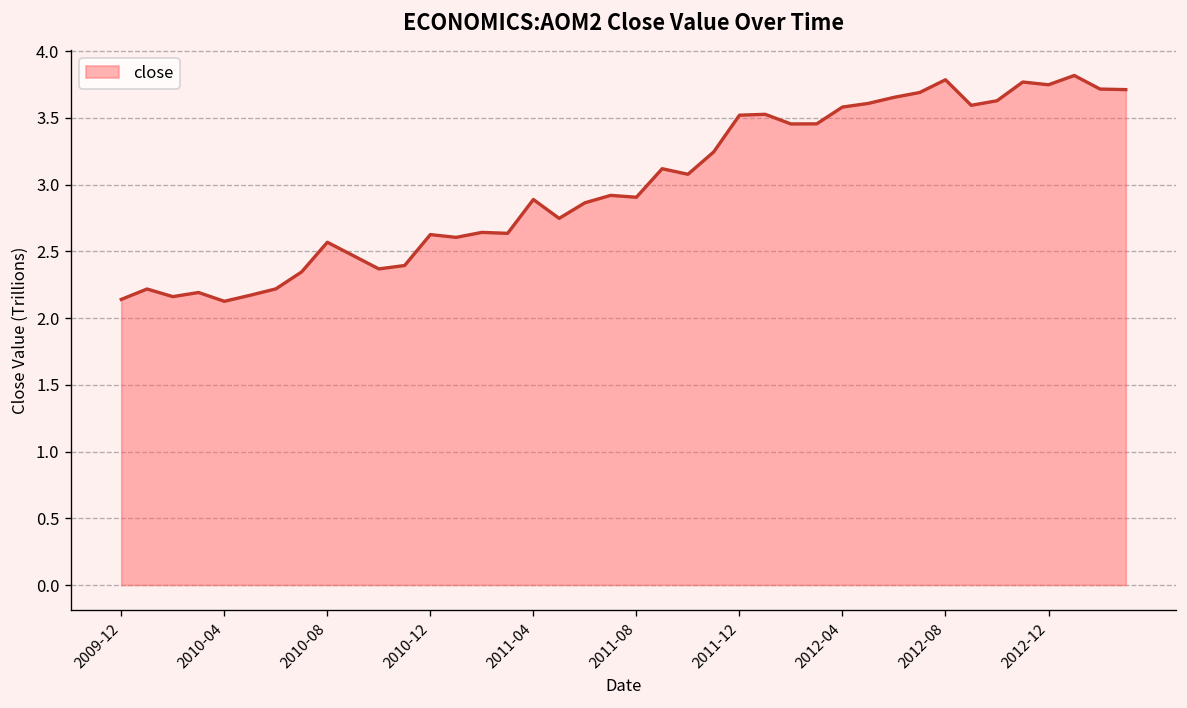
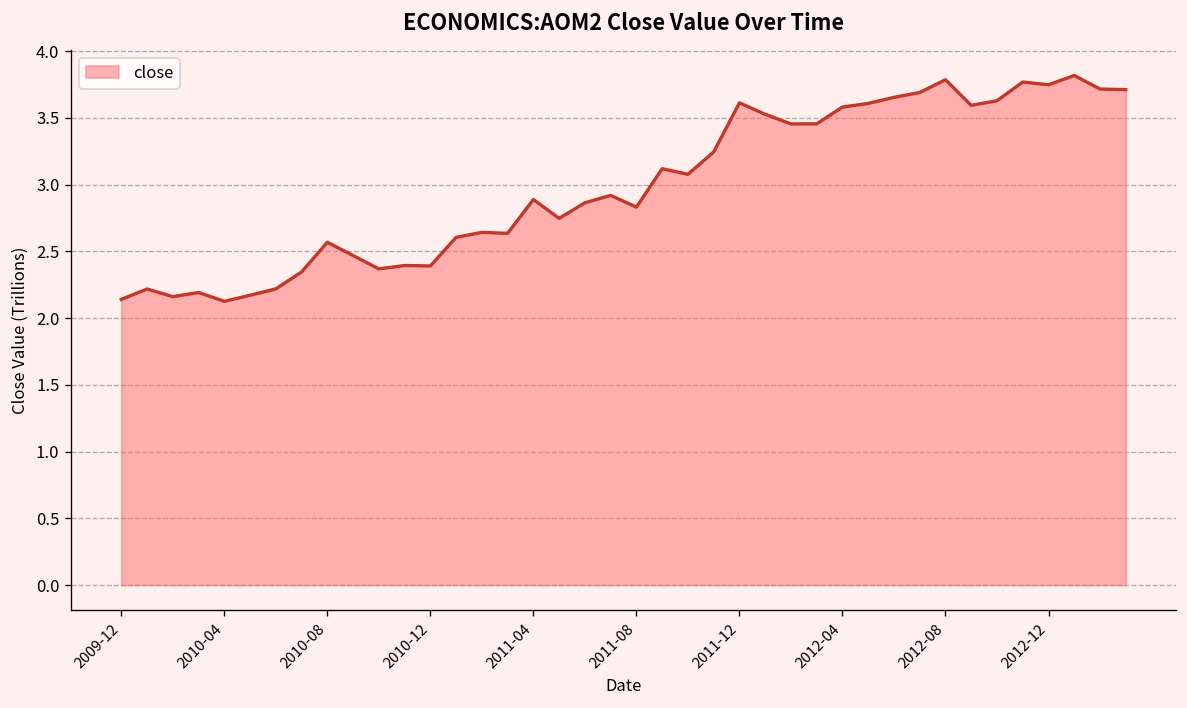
  {
    "2009-12": 2.14,
    "2010-04": 2.13,
    "2010-08": 2.57,
-   "2010-12": 2.63,
+   "2010-12": 2.39,
    "2011-04": 2.89,
-   "2011-08": 2.91,
-   "2011-12": 3.52,
+   "2011-08": 2.83,
+   "2011-12": 3.61,
    "2012-04": 3.58,
    "2012-08": 3.79,
    "2012-12": 3.75
  }
